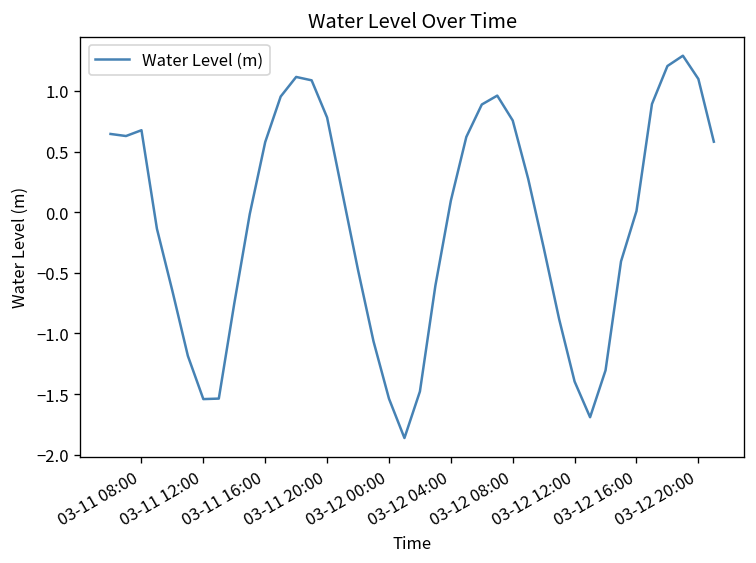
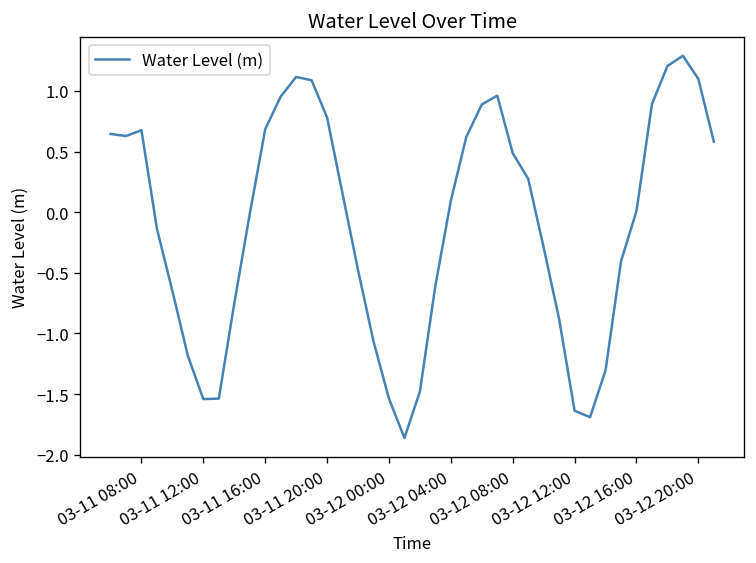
  {
    "03-11 08:00": 0.68,
    "03-11 12:00": -1.54,
-   "03-11 16:00": 0.58,
+   "03-11 16:00": 0.68,
    "03-11 20:00": 0.78,
    "03-12 00:00": -1.54,
    "03-12 04:00": 0.10,
-   "03-12 08:00": 0.76,
-   "03-12 12:00": -1.40,
+   "03-12 08:00": 0.49,
+   "03-12 12:00": -1.64,
    "03-12 16:00": 0.01,
    "03-12 20:00": 1.10
  }
